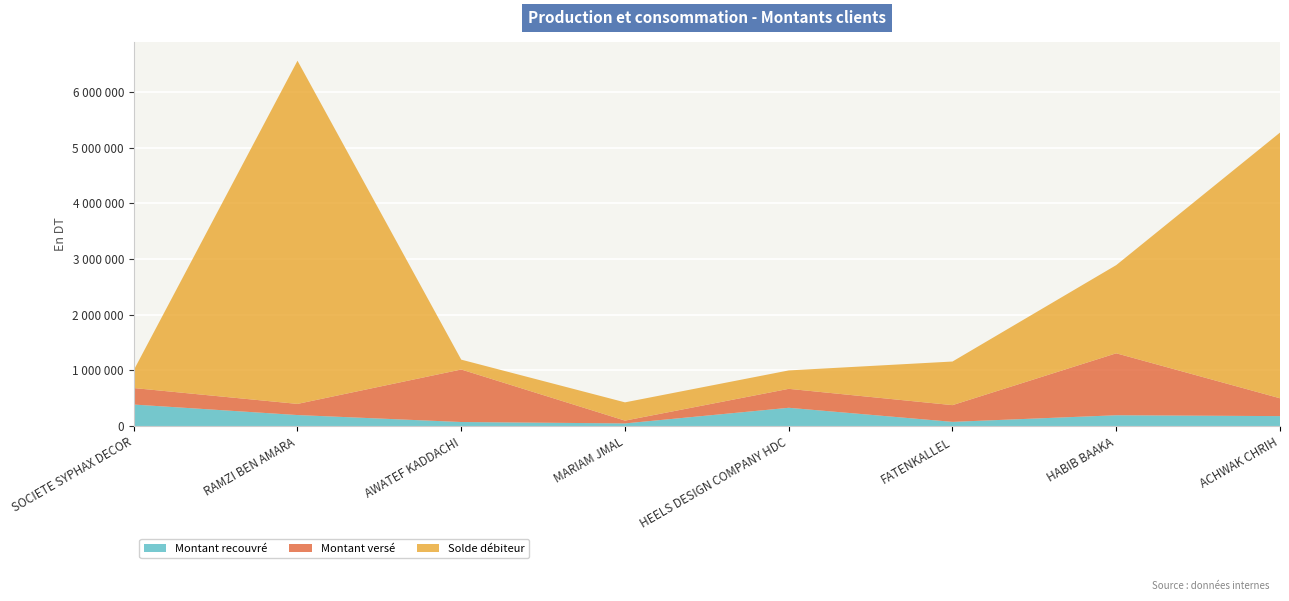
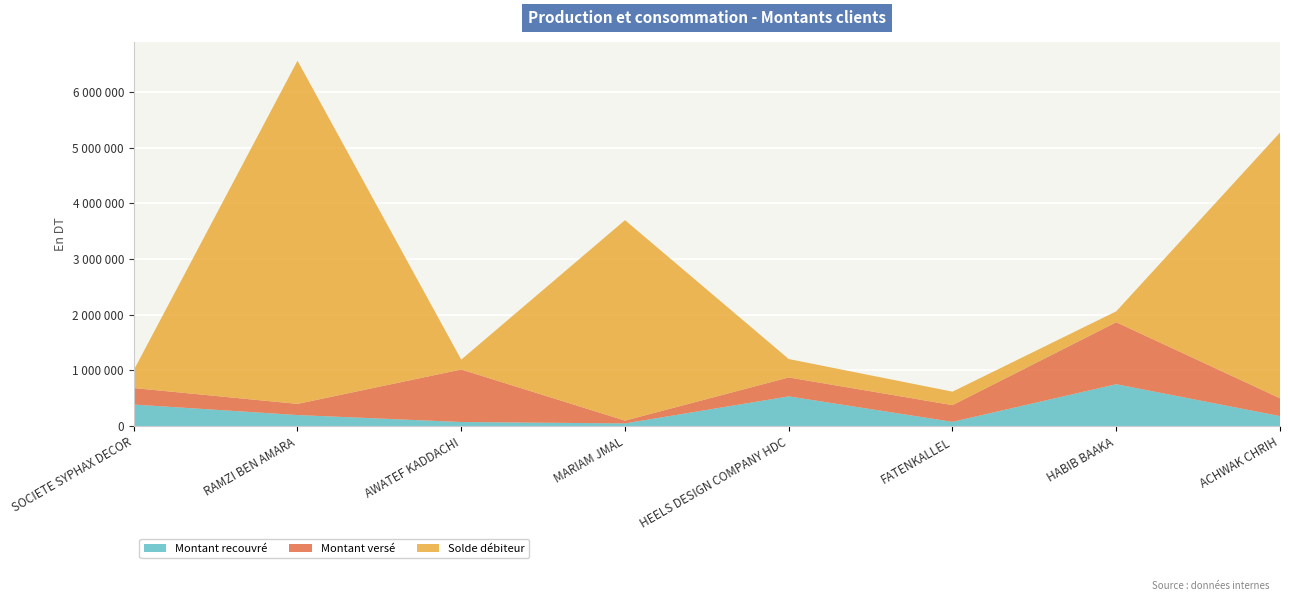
  {
    "Montant recouvré": {
      "SOCIETE SYPHAX DECOR": 400000,
      "RAMZI BEN AMARA": 200000,
      "AWATEF KADDACHI": 100000,
      "MARIAM JMAL": 100000,
-     "HEELS DESIGN COMPANY HDC": 300000,
+     "HEELS DESIGN COMPANY HDC": 500000,
      "FATENKALLEL": 100000,
-     "HABIB BAAKA": 200000,
+     "HABIB BAAKA": 800000,
      "ACHWAK CHRIH": 200000
    },
    "Montant versé": {
      "SOCIETE SYPHAX DECOR": 300000,
      "RAMZI BEN AMARA": 200000,
      "AWATEF KADDACHI": 900000,
      "MARIAM JMAL": 100000,
      "HEELS DESIGN COMPANY HDC": 300000,
      "FATENKALLEL": 300000,
      "HABIB BAAKA": 1100000,
      "ACHWAK CHRIH": 300000
    },
    "Solde débiteur": {
      "SOCIETE SYPHAX DECOR": 300000,
      "RAMZI BEN AMARA": 6200000,
      "AWATEF KADDACHI": 200000,
-     "MARIAM JMAL": 300000,
+     "MARIAM JMAL": 3600000,
      "HEELS DESIGN COMPANY HDC": 300000,
-     "FATENKALLEL": 800000,
-     "HABIB BAAKA": 1600000,
+     "FATENKALLEL": 200000,
+     "HABIB BAAKA": 200000,
      "ACHWAK CHRIH": 4800000
    }
  }
